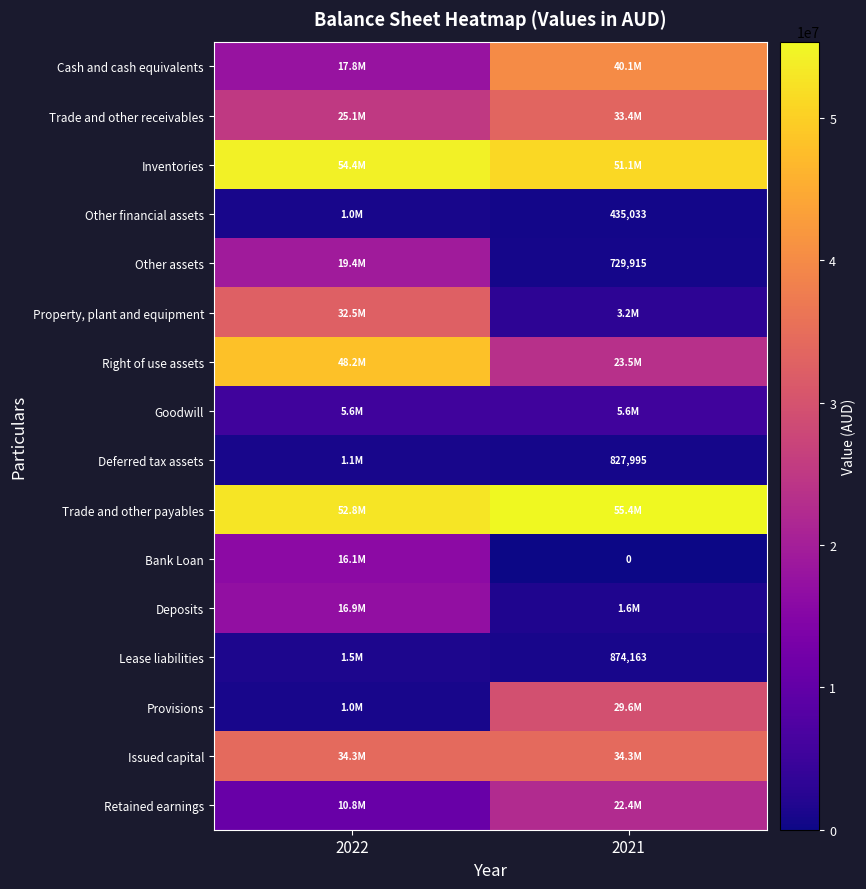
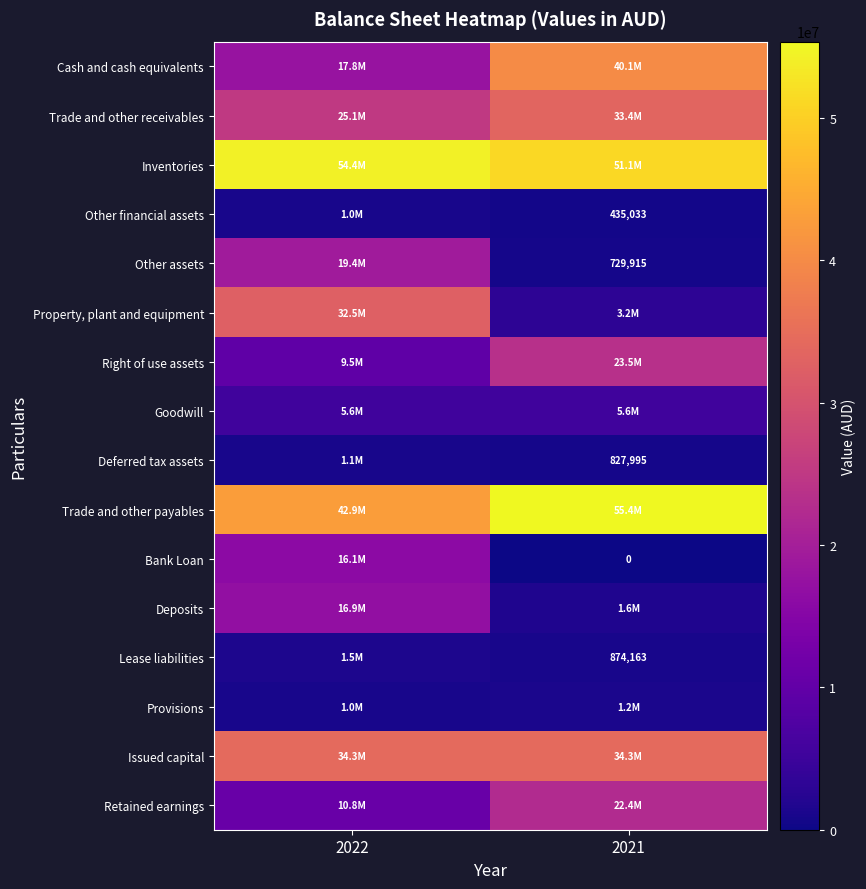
  {
    "Cash and cash equivalents": {
      "2022": "17.8M",
      "2021": "40.1M"
    },
    "Trade and other receivables": {
      "2022": "25.1M",
      "2021": "33.4M"
    },
    "Inventories": {
      "2022": "54.4M",
      "2021": "51.1M"
    },
    "Other financial assets": {
      "2022": "1.0M",
      "2021": "435,033"
    },
    "Other assets": {
      "2022": "19.4M",
      "2021": "729,915"
    },
    "Property, plant and equipment": {
      "2022": "32.5M",
      "2021": "3.2M"
    },
    "Right of use assets": {
-     "2022": "48.2M",
+     "2022": "9.5M",
      "2021": "23.5M"
    },
    "Goodwill": {
      "2022": "5.6M",
      "2021": "5.6M"
    },
    "Deferred tax assets": {
      "2022": "1.1M",
      "2021": "827,995"
    },
    "Trade and other payables": {
-     "2022": "52.8M",
+     "2022": "42.9M",
      "2021": "55.4M"
    },
    "Bank Loan": {
      "2022": "16.1M",
      "2021": "0"
    },
    "Deposits": {
      "2022": "16.9M",
      "2021": "1.6M"
    },
    "Lease liabilities": {
      "2022": "1.5M",
      "2021": "874,163"
    },
    "Provisions": {
      "2022": "1.0M",
-     "2021": "29.6M"
+     "2021": "1.2M"
    },
    "Issued capital": {
      "2022": "34.3M",
      "2021": "34.3M"
    },
    "Retained earnings": {
      "2022": "10.8M",
      "2021": "22.4M"
    }
  }
